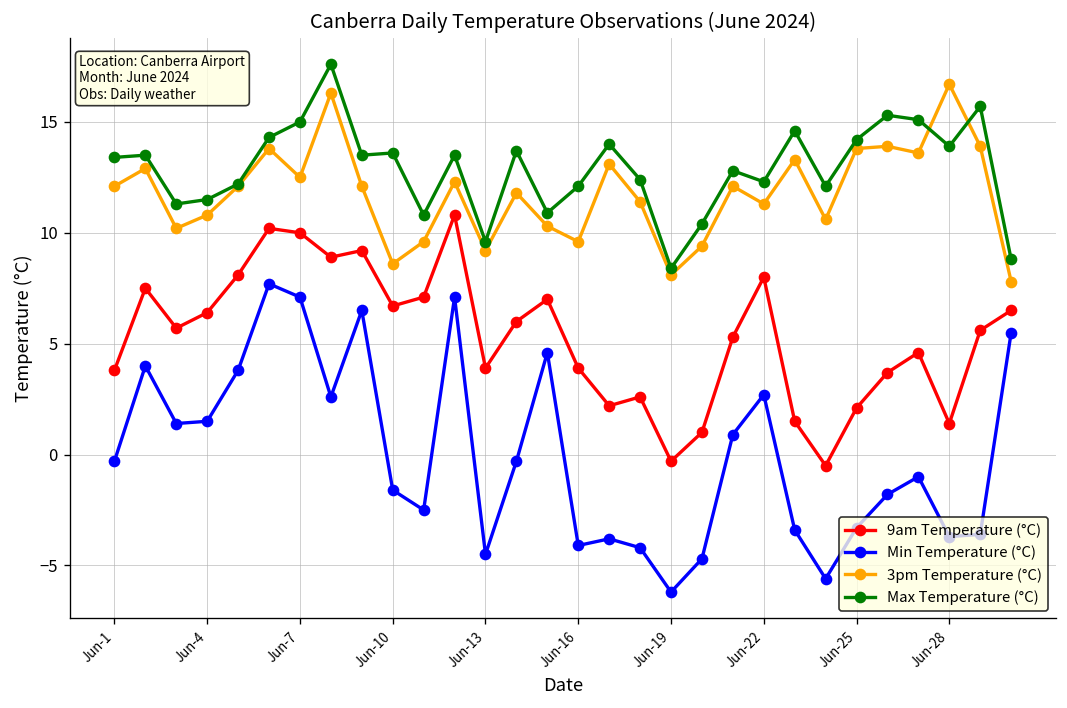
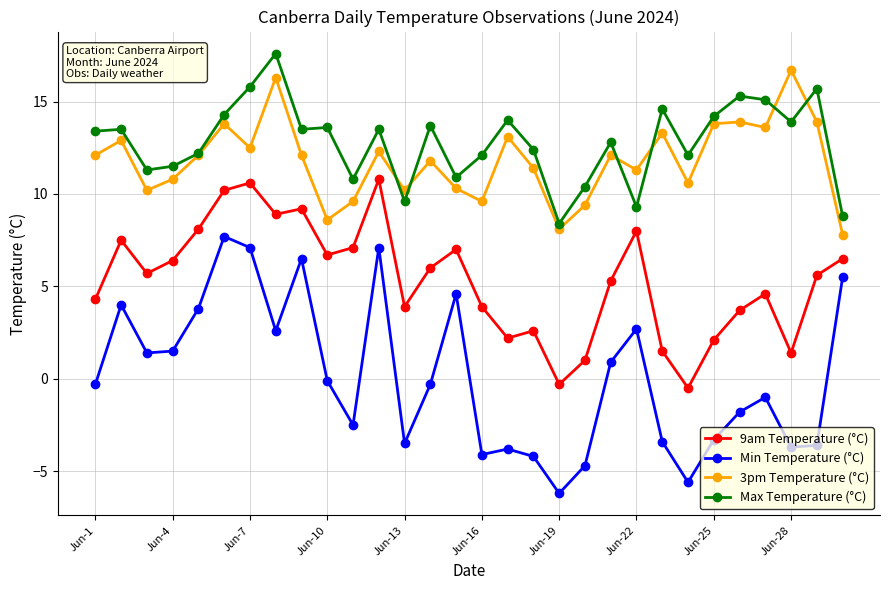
  {
    "9am Temperature (°C)": {
-     "Jun-1": 3.8,
+     "Jun-1": 4.3,
      "Jun-4": 6.4,
-     "Jun-7": 10.0,
+     "Jun-7": 10.6,
      "Jun-10": 6.7,
      "Jun-13": 3.9,
      "Jun-16": 3.9,
      "Jun-19": -0.3,
      "Jun-22": 8.0,
      "Jun-25": 2.1,
      "Jun-28": 1.4
    },
    "Min Temperature (°C)": {
      "Jun-1": -0.3,
      "Jun-4": 1.5,
      "Jun-7": 7.1,
-     "Jun-10": -1.6,
-     "Jun-13": -4.5,
+     "Jun-10": -0.1,
+     "Jun-13": -3.5,
      "Jun-16": -4.1,
      "Jun-19": -6.2,
      "Jun-22": 2.7
    },
    "3pm Temperature (°C)": {
      "Jun-1": 12.1,
      "Jun-4": 10.8,
      "Jun-7": 12.5,
      "Jun-10": 8.6,
-     "Jun-13": 9.2,
+     "Jun-13": 10.2,
      "Jun-16": 9.6,
      "Jun-19": 8.1,
      "Jun-22": 11.3,
      "Jun-25": 13.8,
      "Jun-28": 16.7
    },
    "Max Temperature (°C)": {
      "Jun-1": 13.4,
      "Jun-4": 11.5,
-     "Jun-7": 15.0,
+     "Jun-7": 15.8,
      "Jun-10": 13.6,
      "Jun-13": 9.6,
      "Jun-16": 12.1,
      "Jun-19": 8.4,
-     "Jun-22": 12.3,
+     "Jun-22": 9.3,
      "Jun-25": 14.2,
      "Jun-28": 13.9
    }
  }
